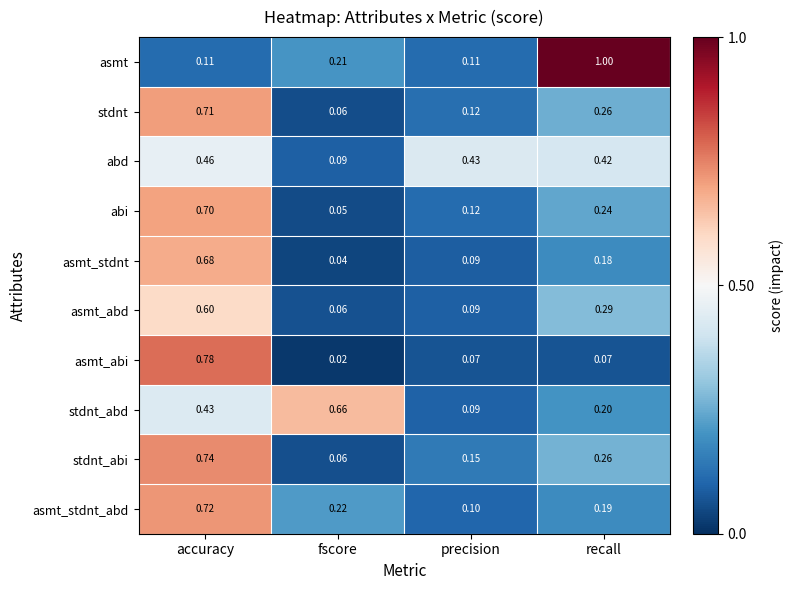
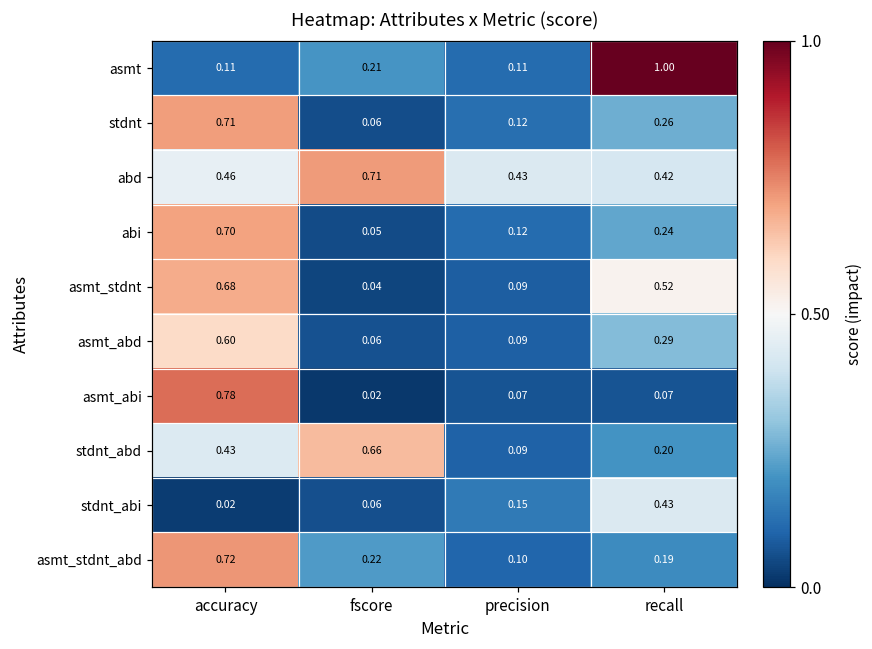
  {
    "asmt": {
      "accuracy": 0.11,
      "fscore": 0.21,
      "precision": 0.11,
      "recall": 1.00
    },
    "stdnt": {
      "accuracy": 0.71,
      "fscore": 0.06,
      "precision": 0.12,
      "recall": 0.26
    },
    "abd": {
      "accuracy": 0.46,
-     "fscore": 0.09,
+     "fscore": 0.71,
      "precision": 0.43,
      "recall": 0.42
    },
    "abi": {
      "accuracy": 0.70,
      "fscore": 0.05,
      "precision": 0.12,
      "recall": 0.24
    },
    "asmt_stdnt": {
      "accuracy": 0.68,
      "fscore": 0.04,
      "precision": 0.09,
-     "recall": 0.18
+     "recall": 0.52
    },
    "asmt_abd": {
      "accuracy": 0.60,
      "fscore": 0.06,
      "precision": 0.09,
      "recall": 0.29
    },
    "asmt_abi": {
      "accuracy": 0.78,
      "fscore": 0.02,
      "precision": 0.07,
      "recall": 0.07
    },
    "stdnt_abd": {
      "accuracy": 0.43,
      "fscore": 0.66,
      "precision": 0.09,
      "recall": 0.20
    },
    "stdnt_abi": {
-     "accuracy": 0.74,
+     "accuracy": 0.02,
      "fscore": 0.06,
      "precision": 0.15,
-     "recall": 0.26
+     "recall": 0.43
    },
    "asmt_stdnt_abd": {
      "accuracy": 0.72,
      "fscore": 0.22,
      "precision": 0.10,
      "recall": 0.19
    }
  }
